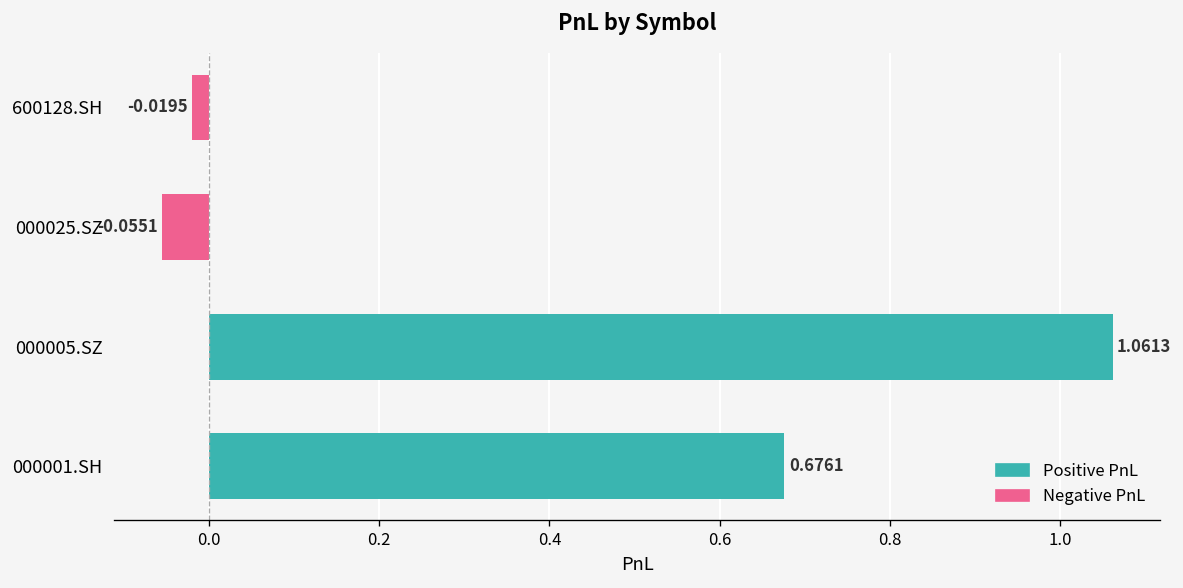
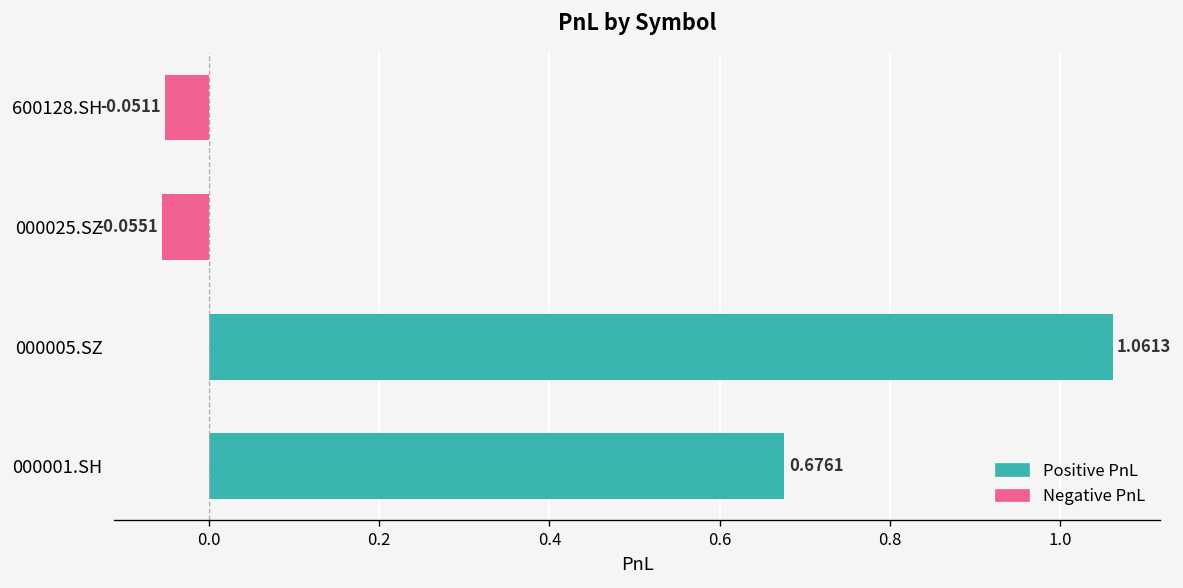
  {
-   "600128.SH": -0.0195,
+   "600128.SH": -0.0511,
    "000025.SZ": -0.0551,
    "000005.SZ": 1.0613,
    "000001.SH": 0.6761
  }
